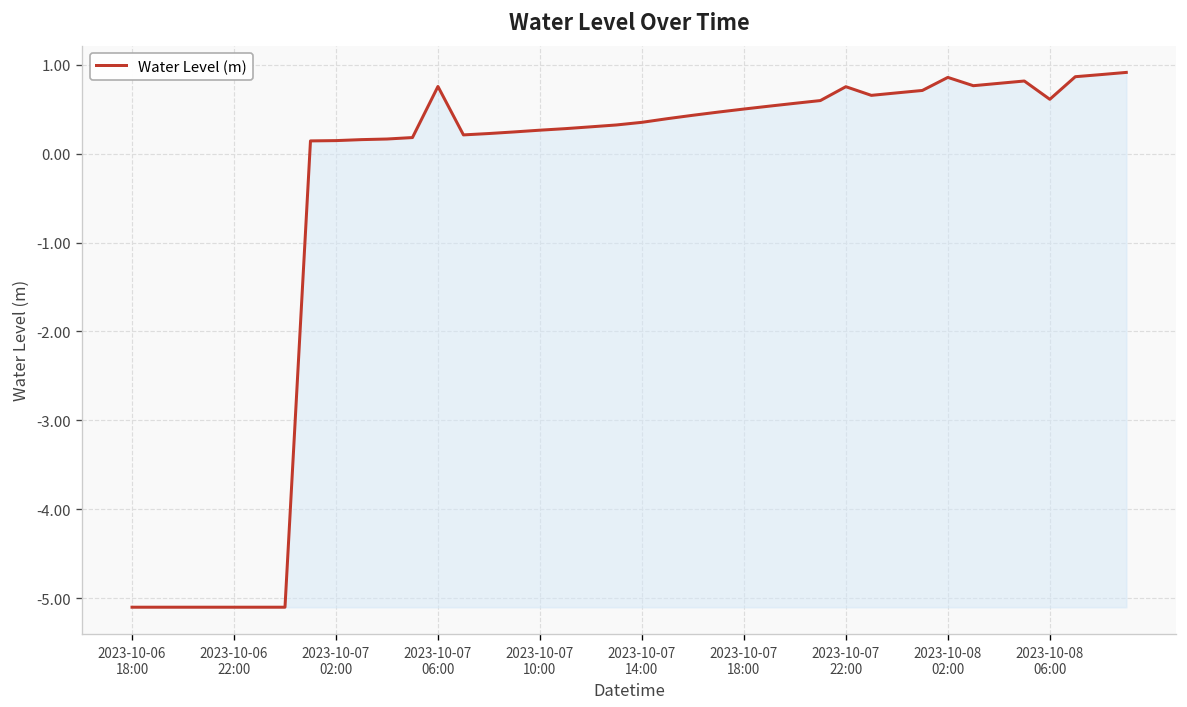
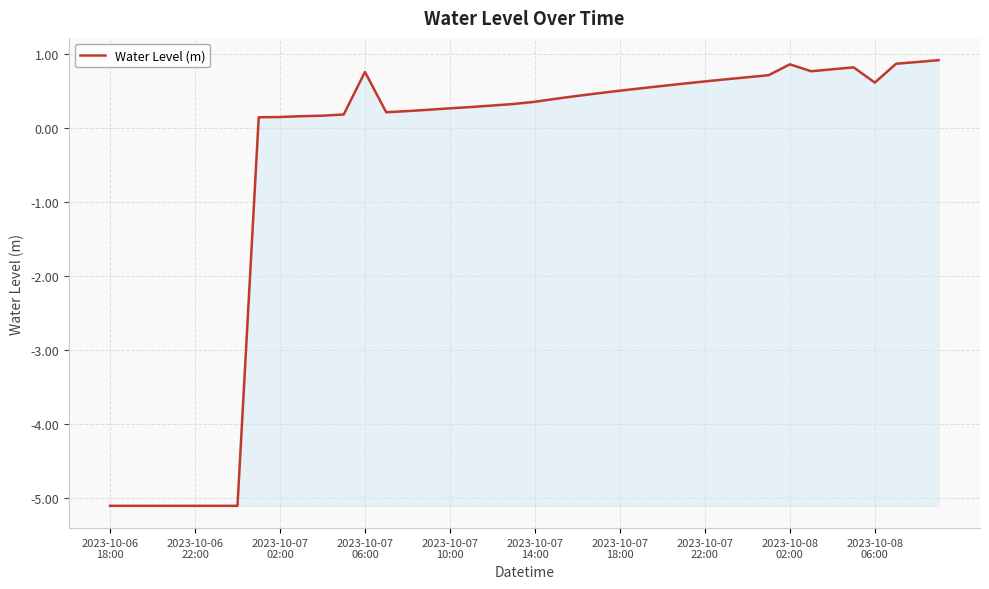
  {
    "2023-10-06 18:00": -5.1,
    "2023-10-06 22:00": -5.1,
    "2023-10-07 02:00": 0.1,
    "2023-10-07 06:00": 0.8,
    "2023-10-07 10:00": 0.3,
    "2023-10-07 14:00": 0.4,
    "2023-10-07 18:00": 0.5,
-   "2023-10-07 22:00": 0.8,
+   "2023-10-07 22:00": 0.6,
    "2023-10-08 02:00": 0.9,
    "2023-10-08 06:00": 0.6
  }
